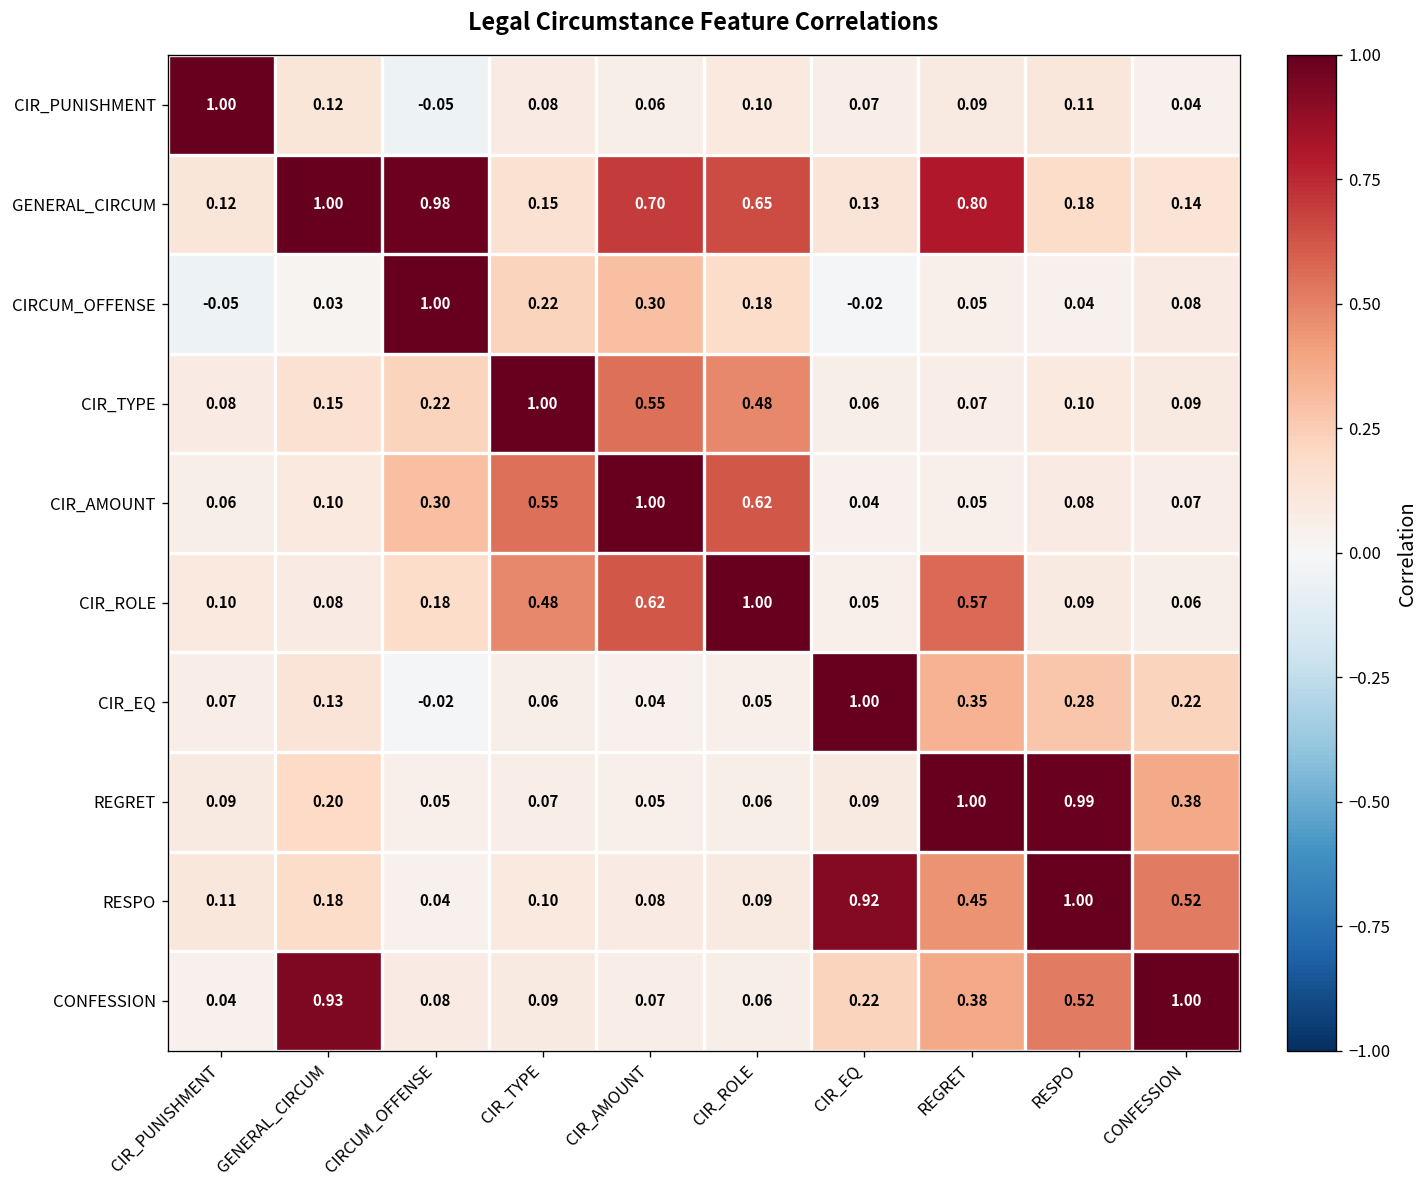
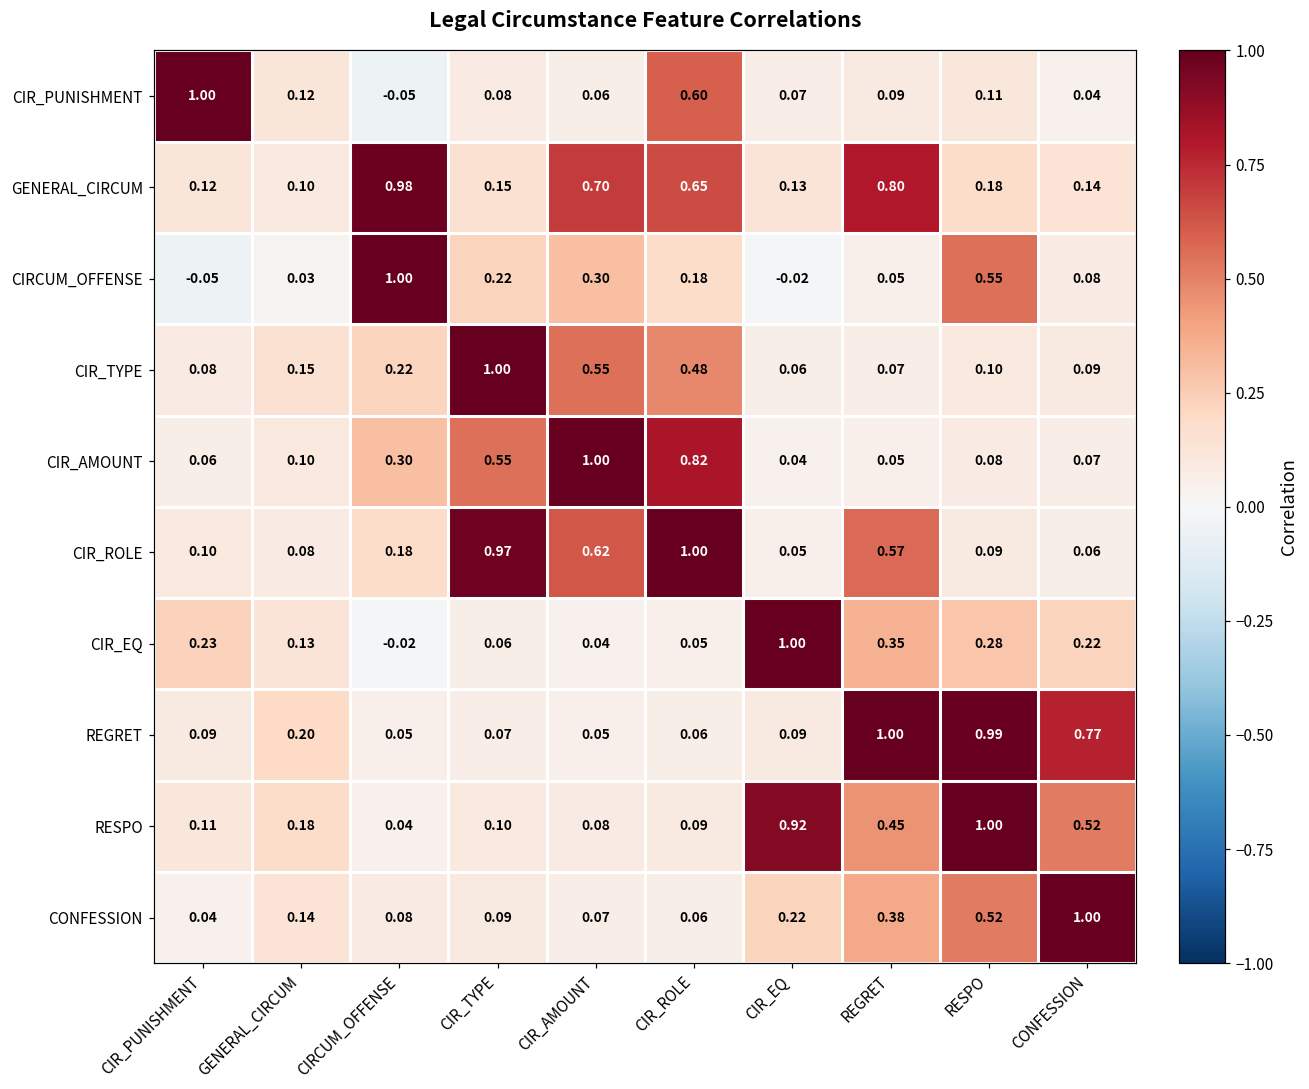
  {
    "CIR_PUNISHMENT": {
      "CIR_PUNISHMENT": 1.00,
      "GENERAL_CIRCUM": 0.12,
      "CIRCUM_OFFENSE": -0.05,
      "CIR_TYPE": 0.08,
      "CIR_AMOUNT": 0.06,
-     "CIR_ROLE": 0.10,
+     "CIR_ROLE": 0.60,
      "CIR_EQ": 0.07,
      "REGRET": 0.09,
      "RESPO": 0.11,
      "CONFESSION": 0.04
    },
    "GENERAL_CIRCUM": {
      "CIR_PUNISHMENT": 0.12,
-     "GENERAL_CIRCUM": 1.00,
+     "GENERAL_CIRCUM": 0.10,
      "CIRCUM_OFFENSE": 0.98,
      "CIR_TYPE": 0.15,
      "CIR_AMOUNT": 0.70,
      "CIR_ROLE": 0.65,
      "CIR_EQ": 0.13,
      "REGRET": 0.80,
      "RESPO": 0.18,
      "CONFESSION": 0.14
    },
    "CIRCUM_OFFENSE": {
      "CIR_PUNISHMENT": -0.05,
      "GENERAL_CIRCUM": 0.03,
      "CIRCUM_OFFENSE": 1.00,
      "CIR_TYPE": 0.22,
      "CIR_AMOUNT": 0.30,
      "CIR_ROLE": 0.18,
      "CIR_EQ": -0.02,
      "REGRET": 0.05,
-     "RESPO": 0.04,
+     "RESPO": 0.55,
      "CONFESSION": 0.08
    },
    "CIR_TYPE": {
      "CIR_PUNISHMENT": 0.08,
      "GENERAL_CIRCUM": 0.15,
      "CIRCUM_OFFENSE": 0.22,
      "CIR_TYPE": 1.00,
      "CIR_AMOUNT": 0.55,
      "CIR_ROLE": 0.48,
      "CIR_EQ": 0.06,
      "REGRET": 0.07,
      "RESPO": 0.10,
      "CONFESSION": 0.09
    },
    "CIR_AMOUNT": {
      "CIR_PUNISHMENT": 0.06,
      "GENERAL_CIRCUM": 0.10,
      "CIRCUM_OFFENSE": 0.30,
      "CIR_TYPE": 0.55,
      "CIR_AMOUNT": 1.00,
-     "CIR_ROLE": 0.62,
+     "CIR_ROLE": 0.82,
      "CIR_EQ": 0.04,
      "REGRET": 0.05,
      "RESPO": 0.08,
      "CONFESSION": 0.07
    },
    "CIR_ROLE": {
      "CIR_PUNISHMENT": 0.10,
      "GENERAL_CIRCUM": 0.08,
      "CIRCUM_OFFENSE": 0.18,
-     "CIR_TYPE": 0.48,
+     "CIR_TYPE": 0.97,
      "CIR_AMOUNT": 0.62,
      "CIR_ROLE": 1.00,
      "CIR_EQ": 0.05,
      "REGRET": 0.57,
      "RESPO": 0.09,
      "CONFESSION": 0.06
    },
    "CIR_EQ": {
-     "CIR_PUNISHMENT": 0.07,
+     "CIR_PUNISHMENT": 0.23,
      "GENERAL_CIRCUM": 0.13,
      "CIRCUM_OFFENSE": -0.02,
      "CIR_TYPE": 0.06,
      "CIR_AMOUNT": 0.04,
      "CIR_ROLE": 0.05,
      "CIR_EQ": 1.00,
      "REGRET": 0.35,
      "RESPO": 0.28,
      "CONFESSION": 0.22
    },
    "REGRET": {
      "CIR_PUNISHMENT": 0.09,
      "GENERAL_CIRCUM": 0.20,
      "CIRCUM_OFFENSE": 0.05,
      "CIR_TYPE": 0.07,
      "CIR_AMOUNT": 0.05,
      "CIR_ROLE": 0.06,
      "CIR_EQ": 0.09,
      "REGRET": 1.00,
      "RESPO": 0.99,
-     "CONFESSION": 0.38
+     "CONFESSION": 0.77
    },
    "RESPO": {
      "CIR_PUNISHMENT": 0.11,
      "GENERAL_CIRCUM": 0.18,
      "CIRCUM_OFFENSE": 0.04,
      "CIR_TYPE": 0.10,
      "CIR_AMOUNT": 0.08,
      "CIR_ROLE": 0.09,
      "CIR_EQ": 0.92,
      "REGRET": 0.45,
      "RESPO": 1.00,
      "CONFESSION": 0.52
    },
    "CONFESSION": {
      "CIR_PUNISHMENT": 0.04,
-     "GENERAL_CIRCUM": 0.93,
+     "GENERAL_CIRCUM": 0.14,
      "CIRCUM_OFFENSE": 0.08,
      "CIR_TYPE": 0.09,
      "CIR_AMOUNT": 0.07,
      "CIR_ROLE": 0.06,
      "CIR_EQ": 0.22,
      "REGRET": 0.38,
      "RESPO": 0.52,
      "CONFESSION": 1.00
    }
  }
